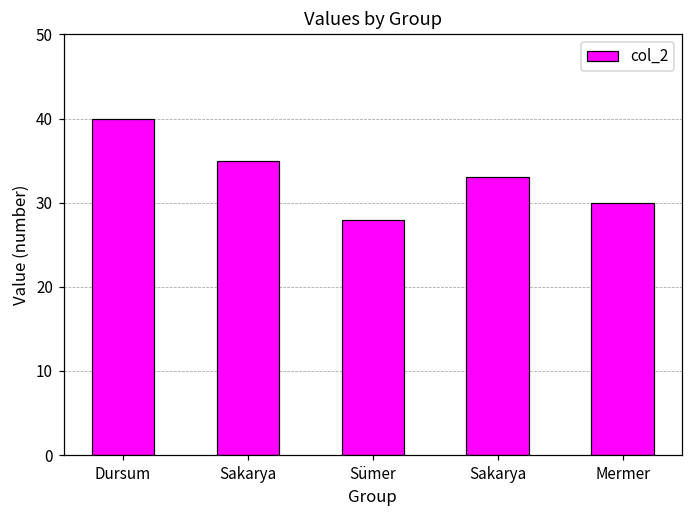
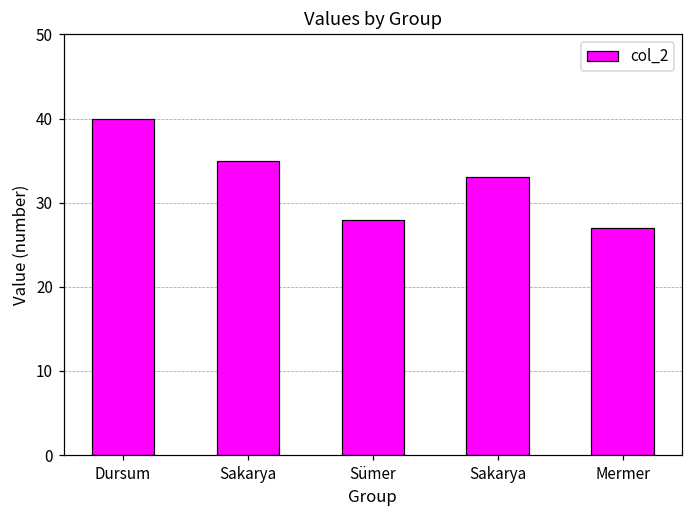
  {
    "Dursum": 40,
    "Sümer": 28,
-   "Mermer": 30
+   "Mermer": 27
  }
